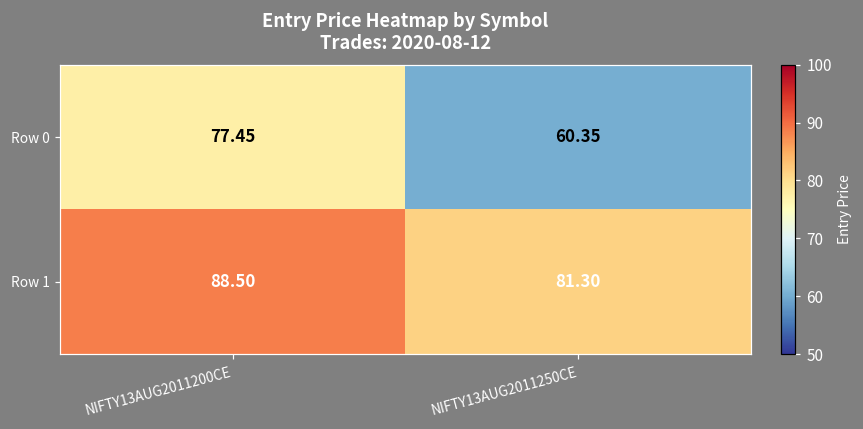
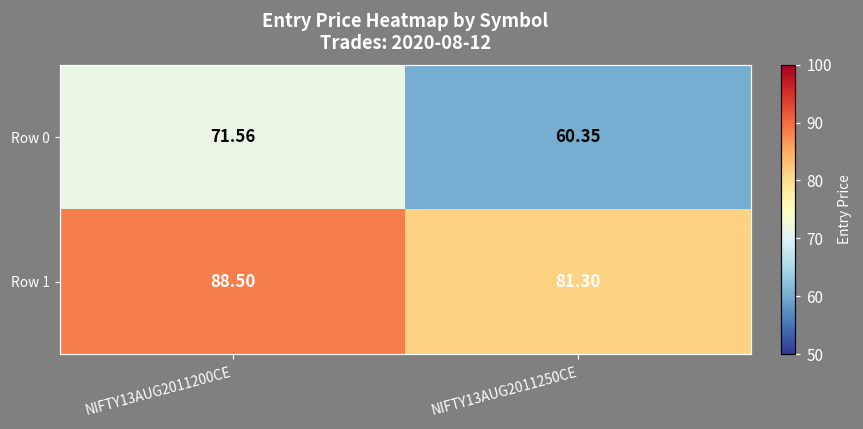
  {
    "Row 0": {
-     "NIFTY13AUG2011200CE": 77.45,
+     "NIFTY13AUG2011200CE": 71.56,
      "NIFTY13AUG2011250CE": 60.35
    },
    "Row 1": {
      "NIFTY13AUG2011200CE": 88.50,
      "NIFTY13AUG2011250CE": 81.30
    }
  }
